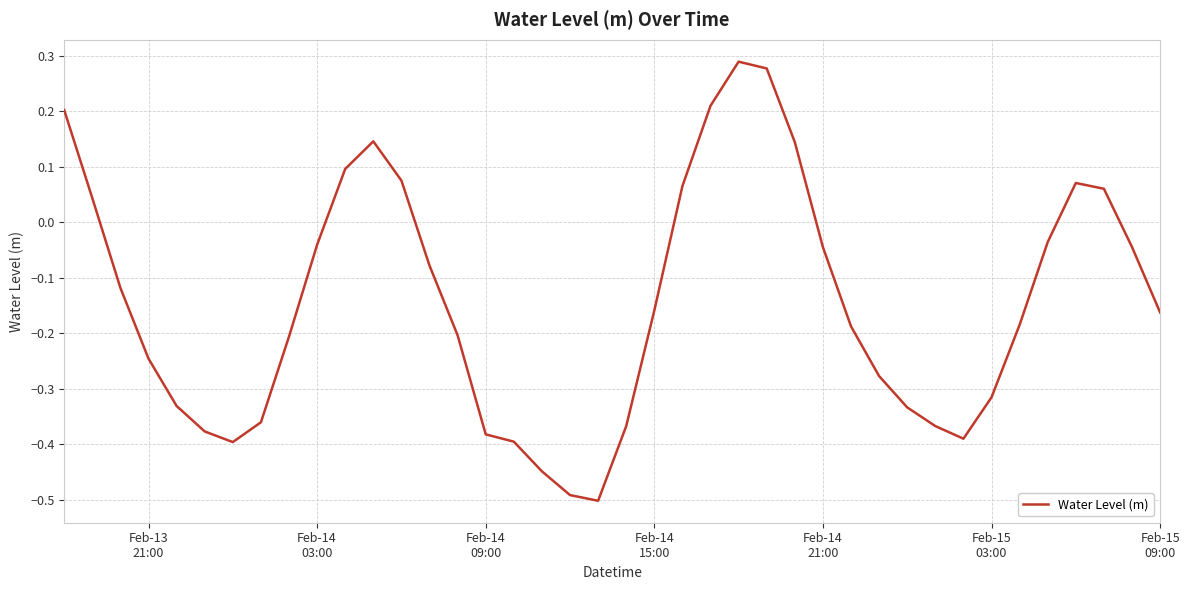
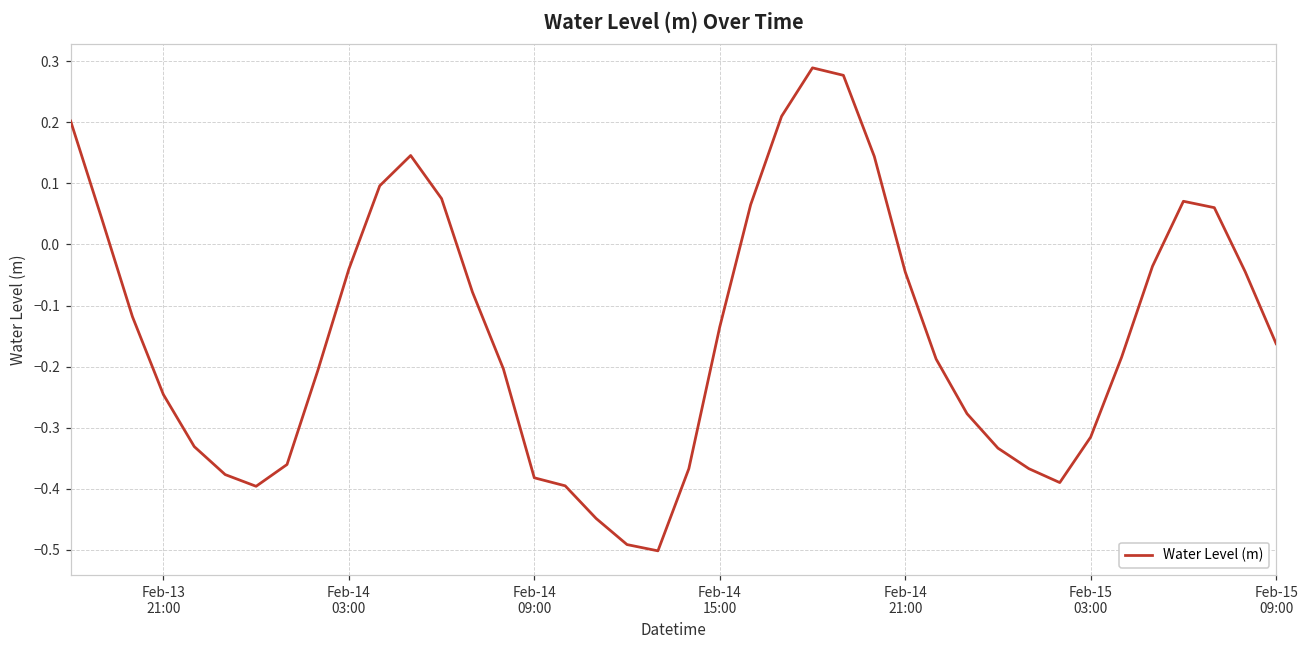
  {
    "Feb-13 21:00": -0.25,
    "Feb-14 03:00": -0.04,
    "Feb-14 09:00": -0.38,
-   "Feb-14 15:00": -0.16,
+   "Feb-14 15:00": -0.14,
    "Feb-14 21:00": -0.04,
    "Feb-15 03:00": -0.32,
    "Feb-15 09:00": -0.16
  }
